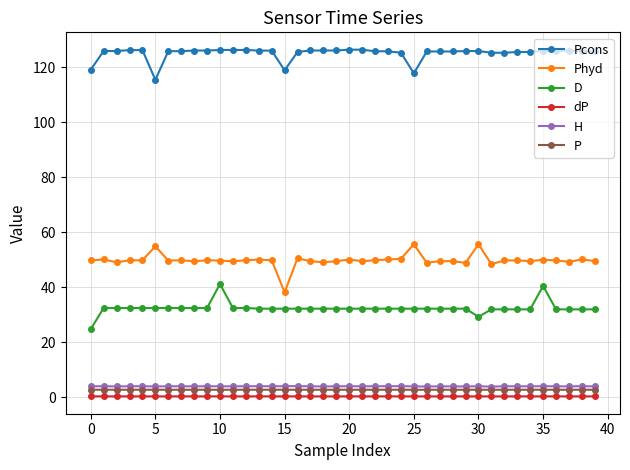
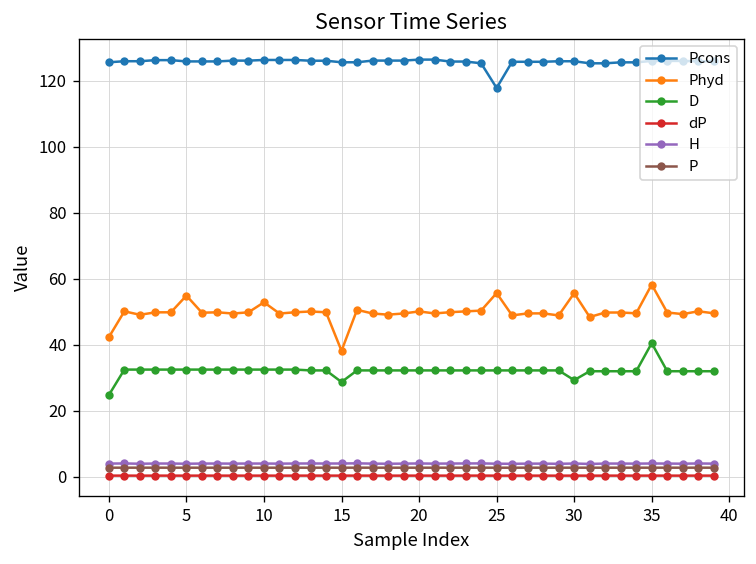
  {
    "Pcons": {
-     "0": 119,
-     "5": 115,
+     "0": 126,
+     "5": 126,
      "10": 126,
-     "15": 119,
+     "15": 126,
      "20": 126,
      "25": 118,
      "30": 126
    },
    "Phyd": {
-     "0": 50,
+     "0": 42,
      "5": 55,
-     "10": 50,
+     "10": 53,
      "15": 38,
      "20": 50,
      "25": 56,
      "30": 56,
-     "35": 50
+     "35": 58
    },
    "D": {
      "0": 25,
      "5": 33,
-     "10": 41,
-     "15": 32,
+     "10": 33,
+     "15": 29,
      "20": 32,
      "25": 32,
      "30": 29,
      "35": 41
    },
    "dP": {
      "0": 0,
      "5": 0,
      "10": 0,
      "15": 0,
      "20": 0,
      "25": 0,
      "30": 0,
      "35": 0
    },
    "H": {
      "0": 4,
      "5": 4,
      "10": 4,
      "15": 4,
      "20": 4,
      "25": 4,
      "30": 4,
      "35": 4
    },
    "P": {
      "0": 3,
      "5": 3,
      "10": 3,
      "15": 3,
      "20": 3,
      "25": 3,
      "30": 3,
      "35": 3
    }
  }
